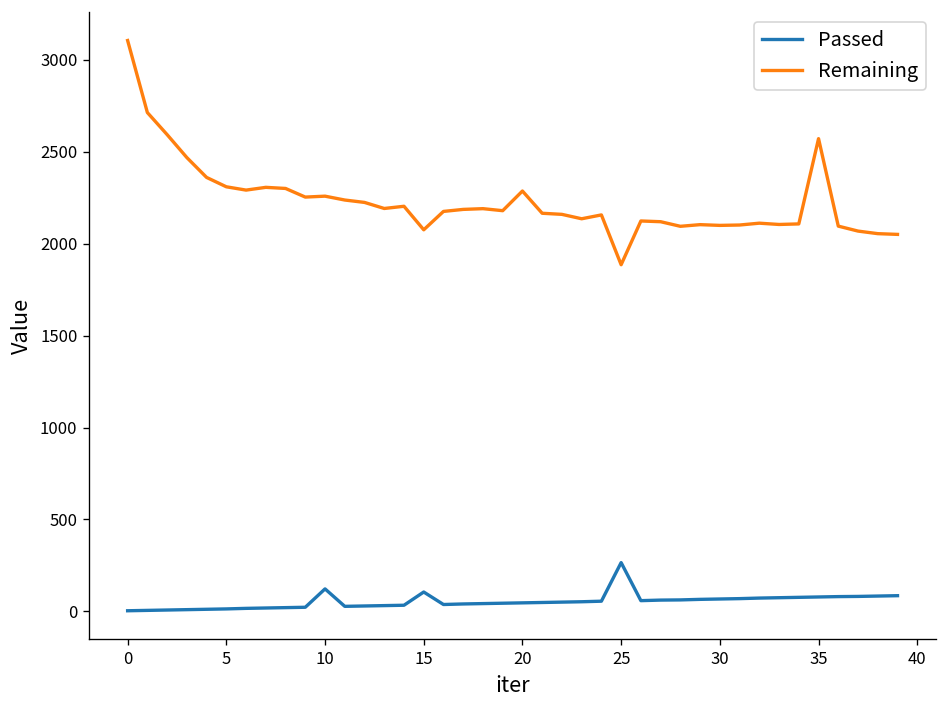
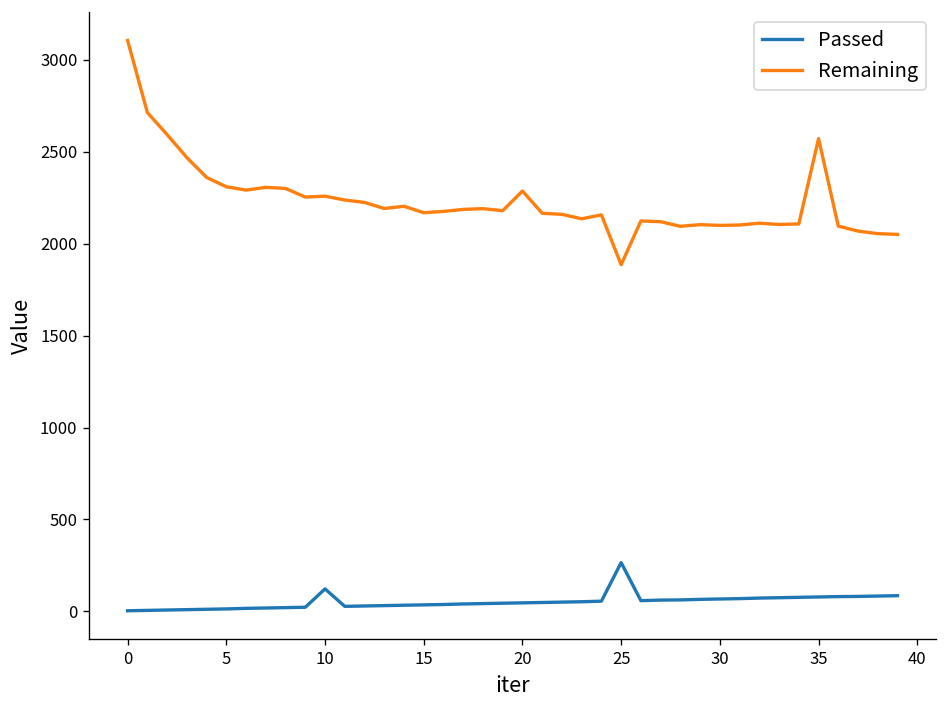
  {
    "Passed": {
      "0": 0,
      "5": 10,
      "10": 120,
-     "15": 110,
+     "15": 40,
      "20": 50,
      "25": 270,
      "30": 70,
      "35": 80
    },
    "Remaining": {
      "0": 3110,
      "5": 2310,
      "10": 2260,
-     "15": 2080,
+     "15": 2170,
      "20": 2290,
      "25": 1890,
      "30": 2100,
      "35": 2570
    }
  }
